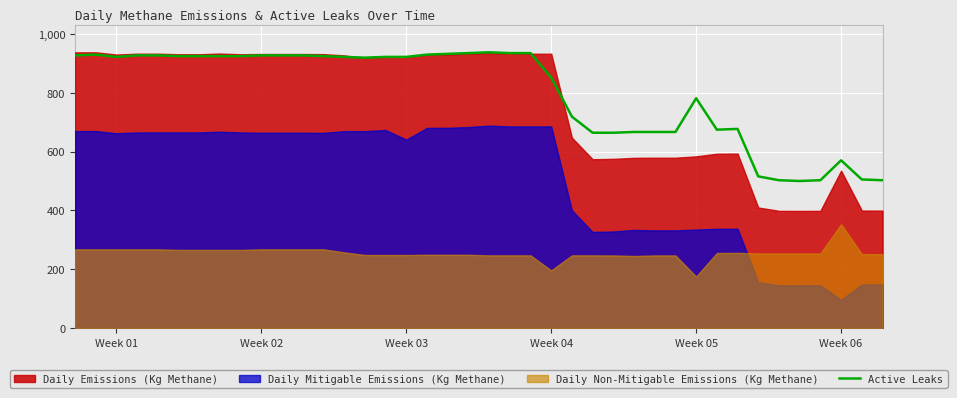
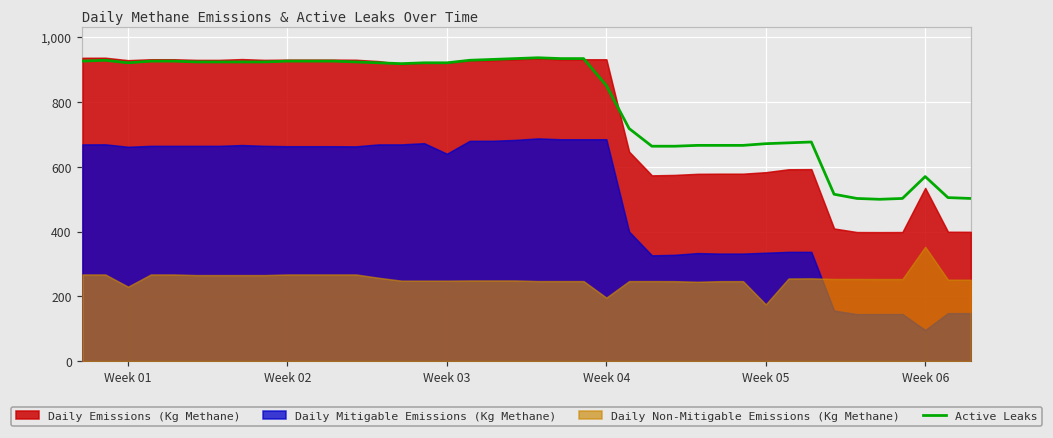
  {
    "Active Leaks": {
      "Week 04": 850,
-     "Week 05": 780,
+     "Week 05": 670,
      "Week 06": 570
    },
    "Daily Emissions (Kg Methane)": {
      "Week 04": 930,
      "Week 05": 580,
      "Week 06": 530
    },
    "Daily Mitigable Emissions (Kg Methane)": {
      "Week 01": 660,
      "Week 02": 660,
      "Week 03": 640,
      "Week 04": 690,
      "Week 05": 330,
      "Week 06": 100
    },
    "Daily Non-Mitigable Emissions (Kg Methane)": {
-     "Week 01": 270,
+     "Week 01": 230,
      "Week 02": 270,
      "Week 03": 250,
      "Week 04": 200,
      "Week 05": 180,
      "Week 06": 350
    }
  }
